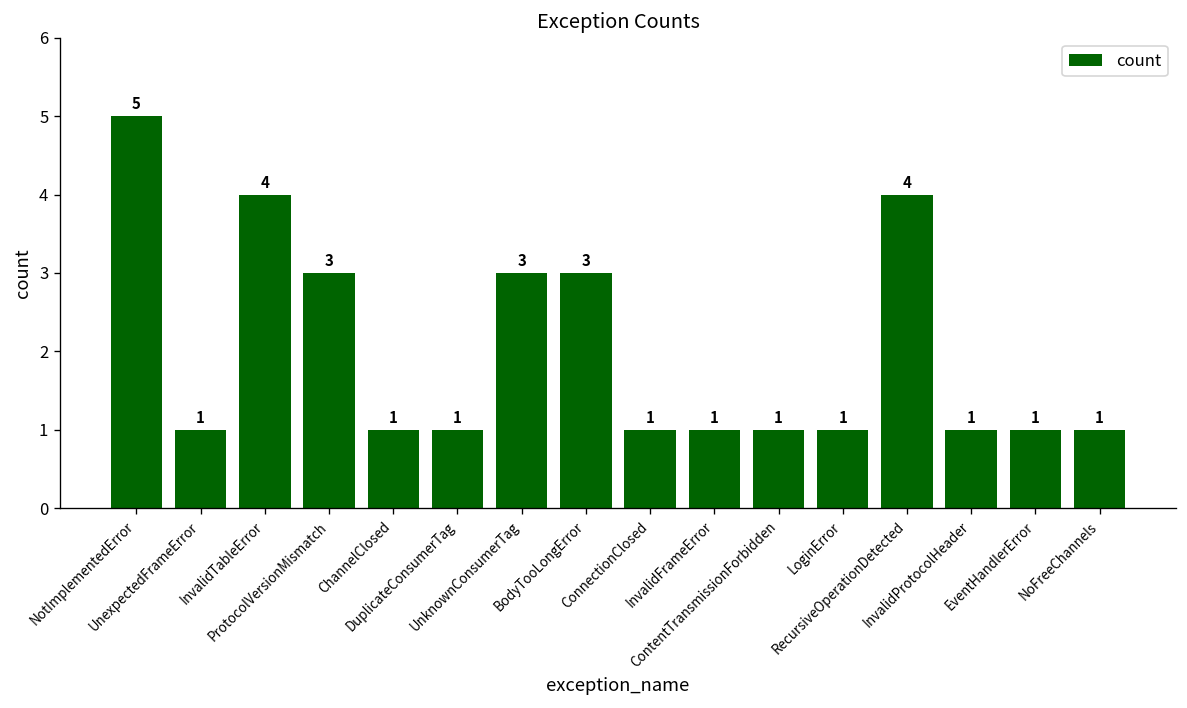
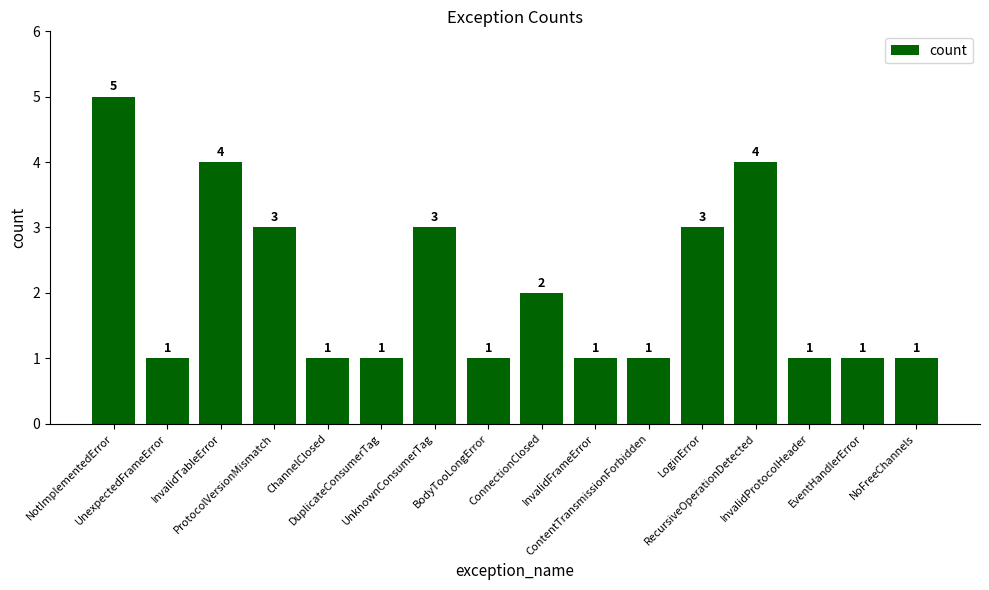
  {
    "NotImplementedError": 5,
    "UnexpectedFrameError": 1,
    "InvalidTableError": 4,
    "ProtocolVersionMismatch": 3,
    "ChannelClosed": 1,
    "DuplicateConsumerTag": 1,
    "UnknownConsumerTag": 3,
-   "BodyTooLongError": 3,
-   "ConnectionClosed": 1,
+   "BodyTooLongError": 1,
+   "ConnectionClosed": 2,
    "InvalidFrameError": 1,
    "ContentTransmissionForbidden": 1,
-   "LoginError": 1,
+   "LoginError": 3,
    "RecursiveOperationDetected": 4,
    "InvalidProtocolHeader": 1,
    "EventHandlerError": 1,
    "NoFreeChannels": 1
  }
